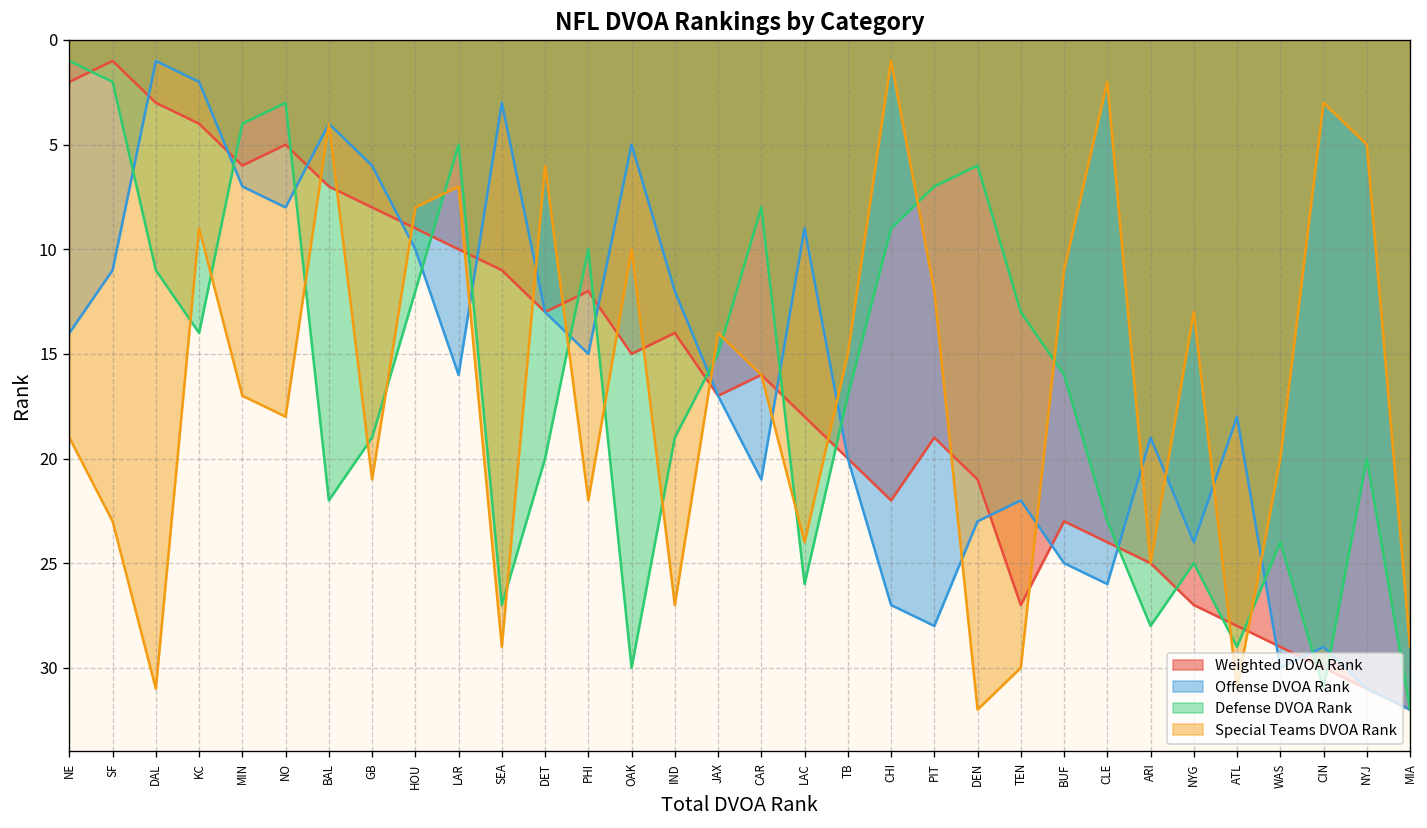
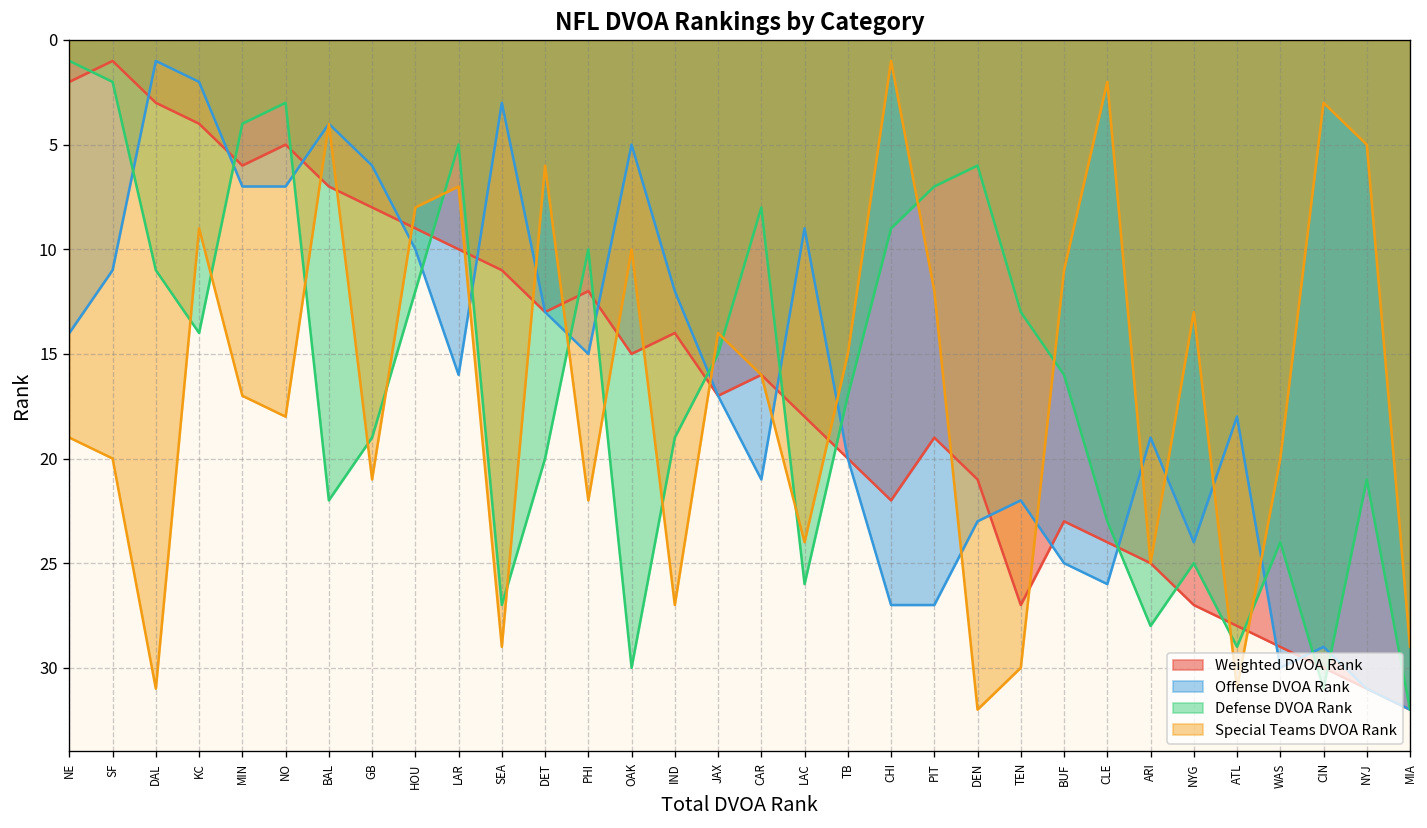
  {
    "Weighted DVOA Rank": {
      "NE": 2,
      "SF": 1,
      "DAL": 3,
      "KC": 4,
      "MIN": 6,
      "NO": 5,
      "BAL": 7,
      "GB": 8,
      "HOU": 9,
      "LAR": 10,
      "SEA": 11,
      "PHI": 12,
      "OAK": 15,
      "IND": 14,
      "LAC": 18,
      "CHI": 22,
      "PIT": 19,
      "DEN": 21,
      "TEN": 27,
      "BUF": 23,
      "CLE": 24,
      "NYG": 27,
      "ATL": 28,
      "WAS": 29
    },
    "Offense DVOA Rank": {
      "NE": 14,
      "SF": 11,
      "DAL": 1,
      "KC": 2,
      "MIN": 7,
-     "NO": 8,
+     "NO": 7,
      "GB": 6,
      "HOU": 10,
      "LAR": 16,
      "SEA": 3,
      "PHI": 15,
      "OAK": 5,
      "IND": 12,
      "CAR": 21,
      "LAC": 9,
      "CHI": 27,
-     "PIT": 28,
+     "PIT": 27,
      "DEN": 23,
      "TEN": 22,
      "BUF": 25,
      "CLE": 26,
      "ARI": 19,
      "NYG": 24,
      "ATL": 18,
      "CIN": 29
    },
    "Defense DVOA Rank": {
      "NE": 1,
      "SF": 2,
      "DAL": 11,
      "KC": 14,
      "MIN": 4,
      "NO": 3,
      "BAL": 22,
      "GB": 19,
      "HOU": 12,
      "LAR": 5,
      "SEA": 27,
      "DET": 20,
      "PHI": 10,
      "OAK": 30,
      "IND": 19,
      "JAX": 15,
      "CAR": 8,
      "LAC": 26,
      "TB": 17,
      "CHI": 9,
      "PIT": 7,
      "DEN": 6,
      "TEN": 13,
      "BUF": 16,
      "CLE": 23,
      "ARI": 28,
      "NYG": 25,
      "ATL": 29,
      "WAS": 24,
-     "NYJ": 20
+     "NYJ": 21
    },
    "Special Teams DVOA Rank": {
      "NE": 19,
-     "SF": 23,
+     "SF": 20,
      "DAL": 31,
      "KC": 9,
      "MIN": 17,
      "NO": 18,
      "GB": 21,
      "HOU": 8,
      "LAR": 7,
      "SEA": 29,
      "DET": 6,
      "PHI": 22,
      "OAK": 10,
      "IND": 27,
      "JAX": 14,
      "LAC": 24,
      "TB": 15,
      "CHI": 1,
      "PIT": 12,
      "DEN": 32,
      "TEN": 30,
      "BUF": 11,
      "CLE": 2,
      "NYG": 13,
      "WAS": 20,
      "CIN": 3,
      "NYJ": 5,
      "MIA": 29
    }
  }
